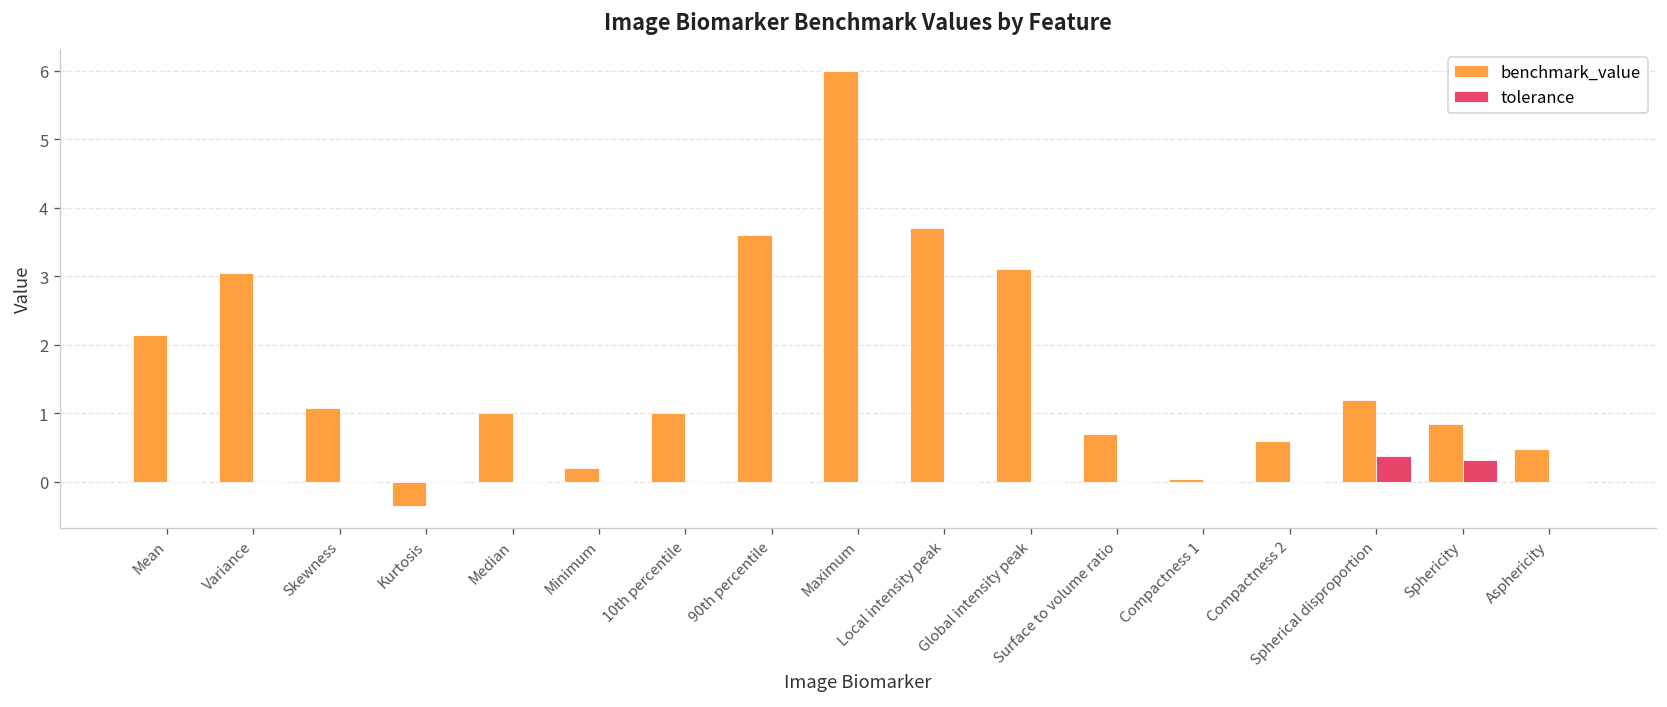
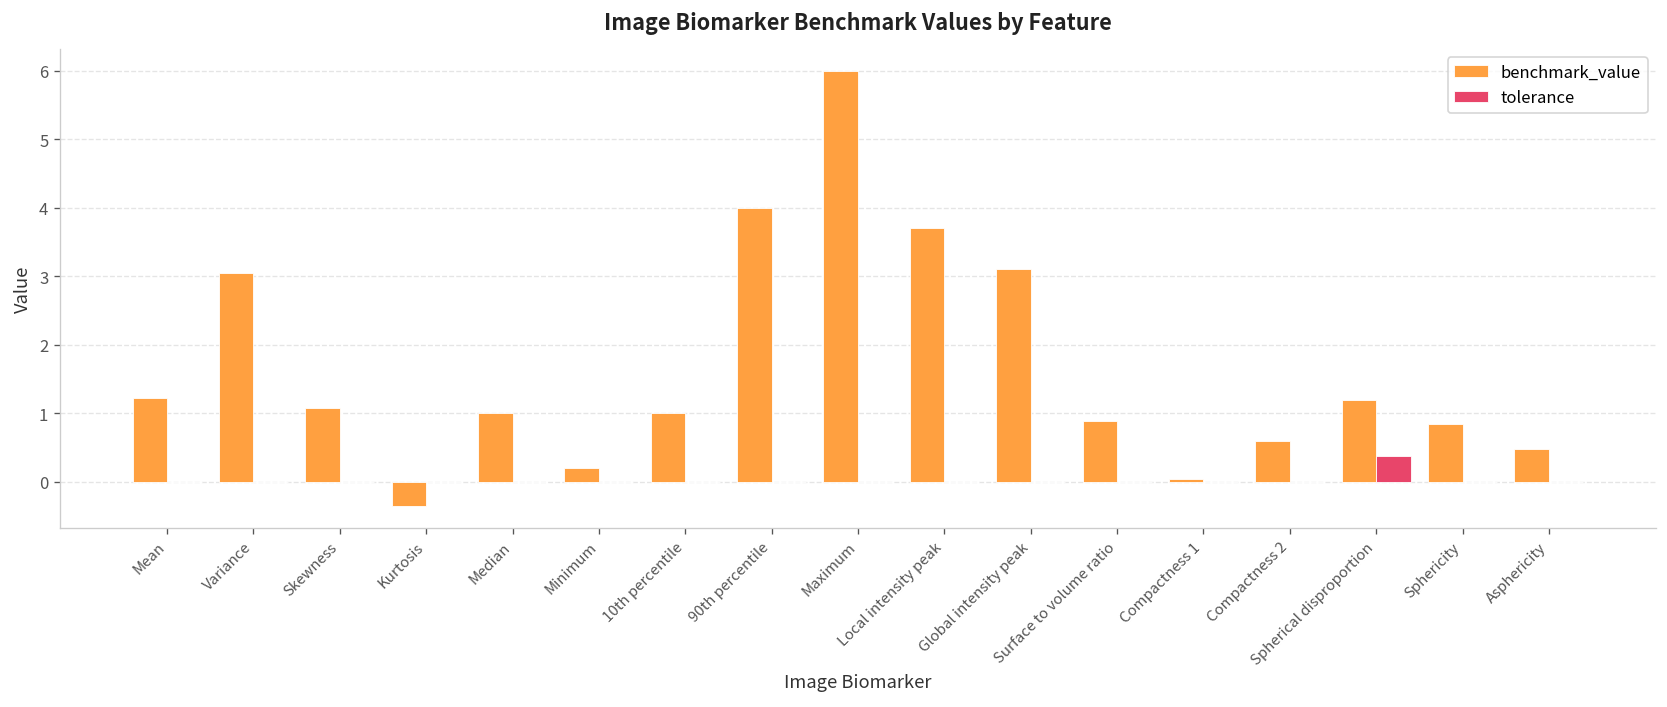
  {
    "benchmark_value": {
-     "Mean": 2.2,
+     "Mean": 1.2,
      "Variance": 3.1,
      "Skewness": 1.1,
      "Kurtosis": -0.4,
      "Median": 1.0,
      "Minimum": 0.2,
      "10th percentile": 1.0,
-     "90th percentile": 3.6,
+     "90th percentile": 4.0,
      "Maximum": 6.0,
      "Local intensity peak": 3.7,
      "Global intensity peak": 3.1,
-     "Surface to volume ratio": 0.7,
+     "Surface to volume ratio": 0.9,
      "Compactness 2": 0.6,
      "Spherical disproportion": 1.2,
      "Sphericity": 0.8,
      "Asphericity": 0.5
    },
    "tolerance": {
      "Mean": 0.0,
      "Variance": 0.0,
      "Skewness": 0.0,
      "Kurtosis": 0.0,
      "Median": 0.0,
      "Minimum": 0.0,
      "10th percentile": 0.0,
      "90th percentile": 0.0,
      "Maximum": 0.0,
      "Local intensity peak": 0.0,
      "Global intensity peak": 0.0,
      "Spherical disproportion": 0.4,
-     "Sphericity": 0.3
+     "Sphericity": 0.0
    }
  }
